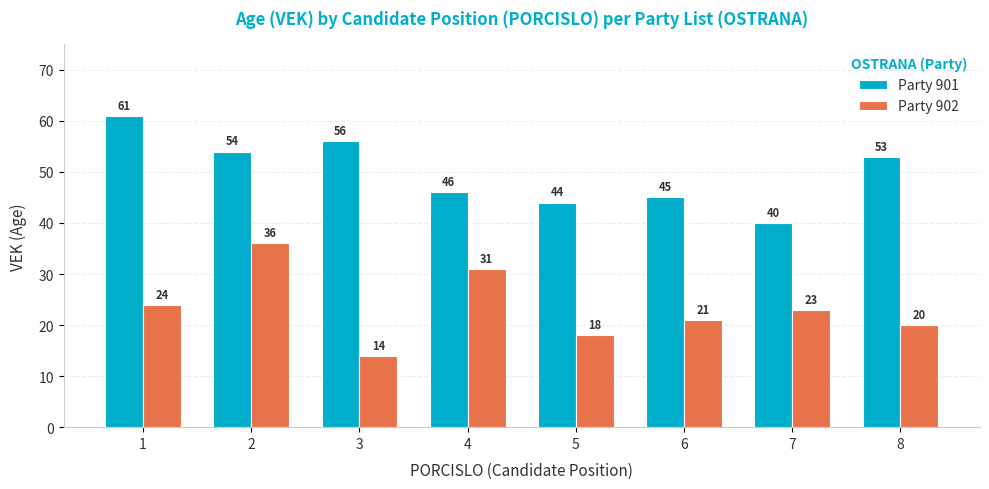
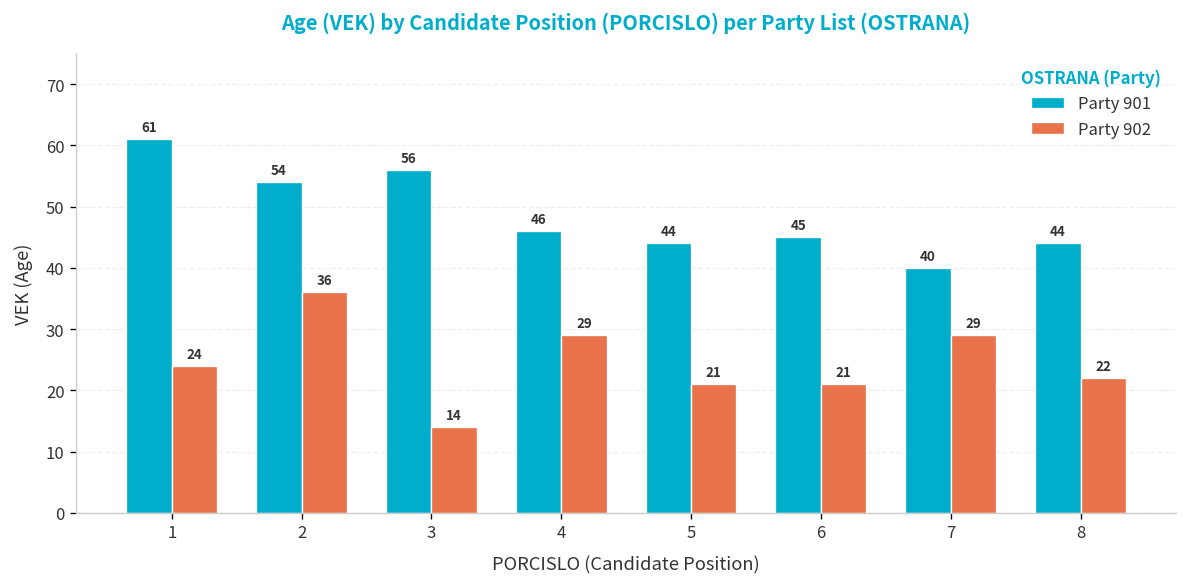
  {
    "Party 901": {
      "1": 61,
      "2": 54,
      "3": 56,
      "4": 46,
      "5": 44,
      "6": 45,
      "7": 40,
-     "8": 53
+     "8": 44
    },
    "Party 902": {
      "1": 24,
      "2": 36,
      "3": 14,
-     "4": 31,
-     "5": 18,
+     "4": 29,
+     "5": 21,
      "6": 21,
-     "7": 23,
-     "8": 20
+     "7": 29,
+     "8": 22
    }
  }
